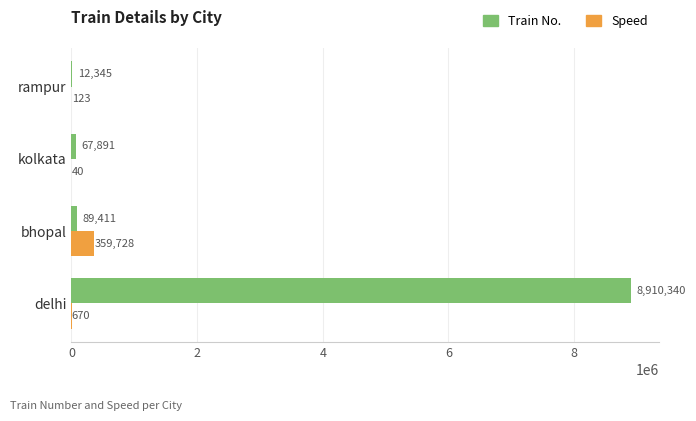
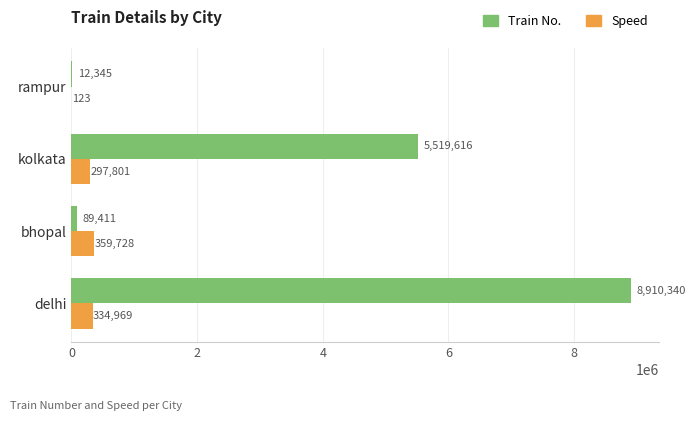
  {
    "Train No.": {
      "rampur": "12,345",
-     "kolkata": "67,891",
+     "kolkata": "5,519,616",
      "bhopal": "89,411",
      "delhi": "8,910,340"
    },
    "Speed": {
      "rampur": "123",
-     "kolkata": "40",
+     "kolkata": "297,801",
      "bhopal": "359,728",
-     "delhi": "670"
+     "delhi": "334,969"
    }
  }
